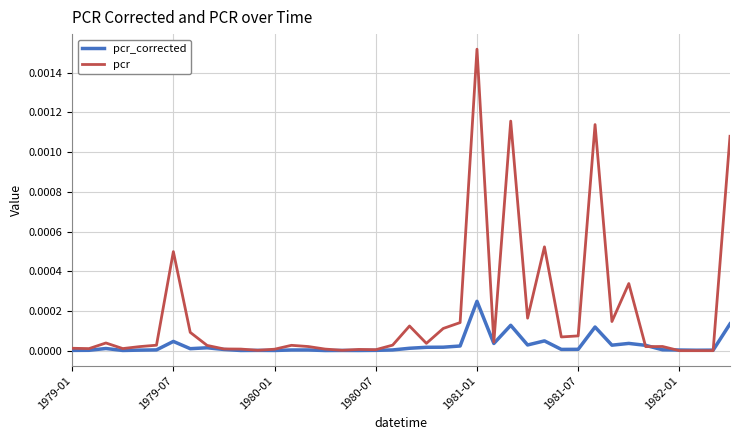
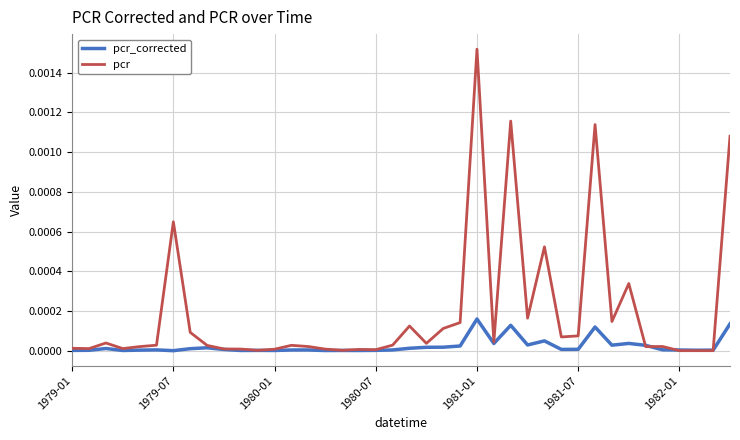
  {
    "pcr_corrected": {
-     "1979-07": 0.00005,
-     "1981-01": 0.00025,
+     "1979-07": 0.00000,
+     "1981-01": 0.00016,
      "1981-07": 0.00001
    },
    "pcr": {
-     "1979-07": 0.00050,
+     "1979-07": 0.00065,
      "1981-01": 0.00152,
      "1981-07": 0.00007
    }
  }
